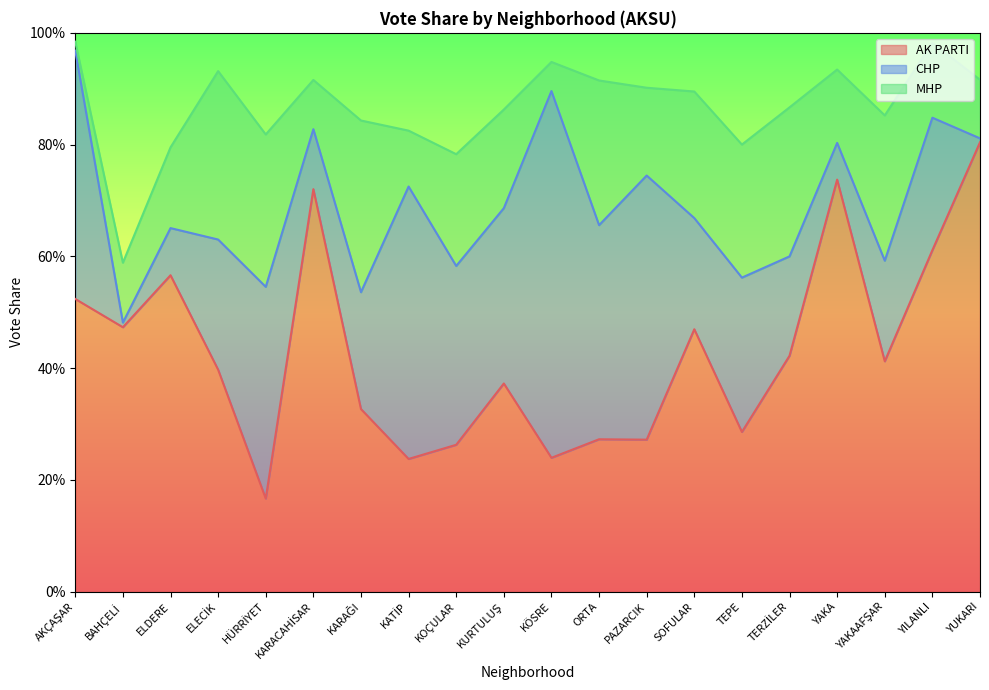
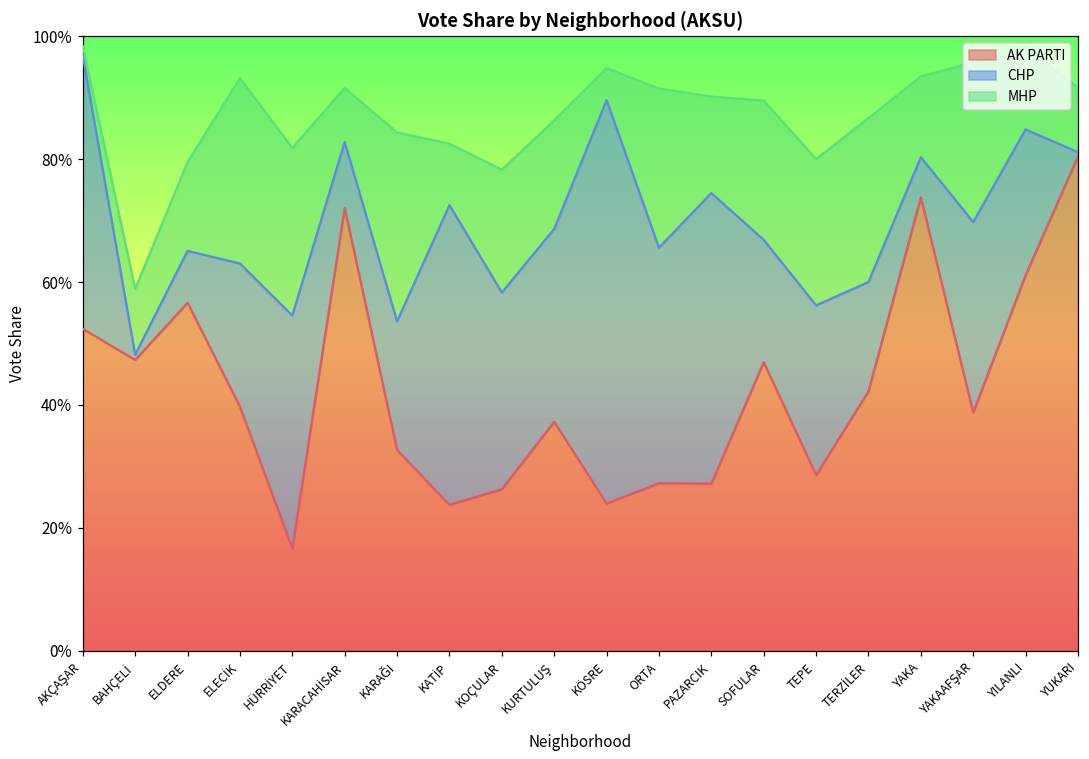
  {
    "AK PARTI": {
      "AKÇAŞAR": "52%",
      "BAHÇELİ": "47%",
      "ELDERE": "57%",
      "ELECİK": "40%",
      "HÜRRİYET": "17%",
      "KARACAHİSAR": "72%",
      "KARAĞI": "33%",
      "KATİP": "24%",
      "KOÇULAR": "26%",
      "KURTULUŞ": "37%",
      "KÖSRE": "24%",
      "ORTA": "27%",
      "PAZARCIK": "27%",
      "SOFULAR": "47%",
      "TEPE": "29%",
      "TERZİLER": "42%",
      "YAKA": "74%",
-     "YAKAAFŞAR": "41%",
+     "YAKAAFŞAR": "39%",
      "YILANLI": "61%",
      "YUKARI": "80%"
    },
    "CHP": {
      "AKÇAŞAR": "44%",
      "BAHÇELİ": "1%",
      "ELDERE": "8%",
      "ELECİK": "23%",
      "HÜRRİYET": "38%",
      "KARACAHİSAR": "11%",
      "KARAĞI": "21%",
      "KATİP": "49%",
      "KOÇULAR": "32%",
      "KURTULUŞ": "31%",
      "KÖSRE": "66%",
      "ORTA": "38%",
      "PAZARCIK": "47%",
      "SOFULAR": "20%",
      "TEPE": "28%",
      "TERZİLER": "18%",
      "YAKA": "7%",
-     "YAKAAFŞAR": "18%",
+     "YAKAAFŞAR": "31%",
      "YILANLI": "24%",
      "YUKARI": "1%"
    },
    "MHP": {
      "AKÇAŞAR": "2%",
      "BAHÇELİ": "11%",
      "ELDERE": "14%",
      "ELECİK": "30%",
      "HÜRRİYET": "27%",
      "KARACAHİSAR": "9%",
      "KARAĞI": "31%",
      "KATİP": "10%",
      "KOÇULAR": "20%",
      "KURTULUŞ": "18%",
      "KÖSRE": "5%",
      "ORTA": "26%",
      "PAZARCIK": "16%",
      "SOFULAR": "23%",
      "TEPE": "24%",
      "TERZİLER": "27%",
      "YAKA": "13%",
      "YUKARI": "10%"
    }
  }
